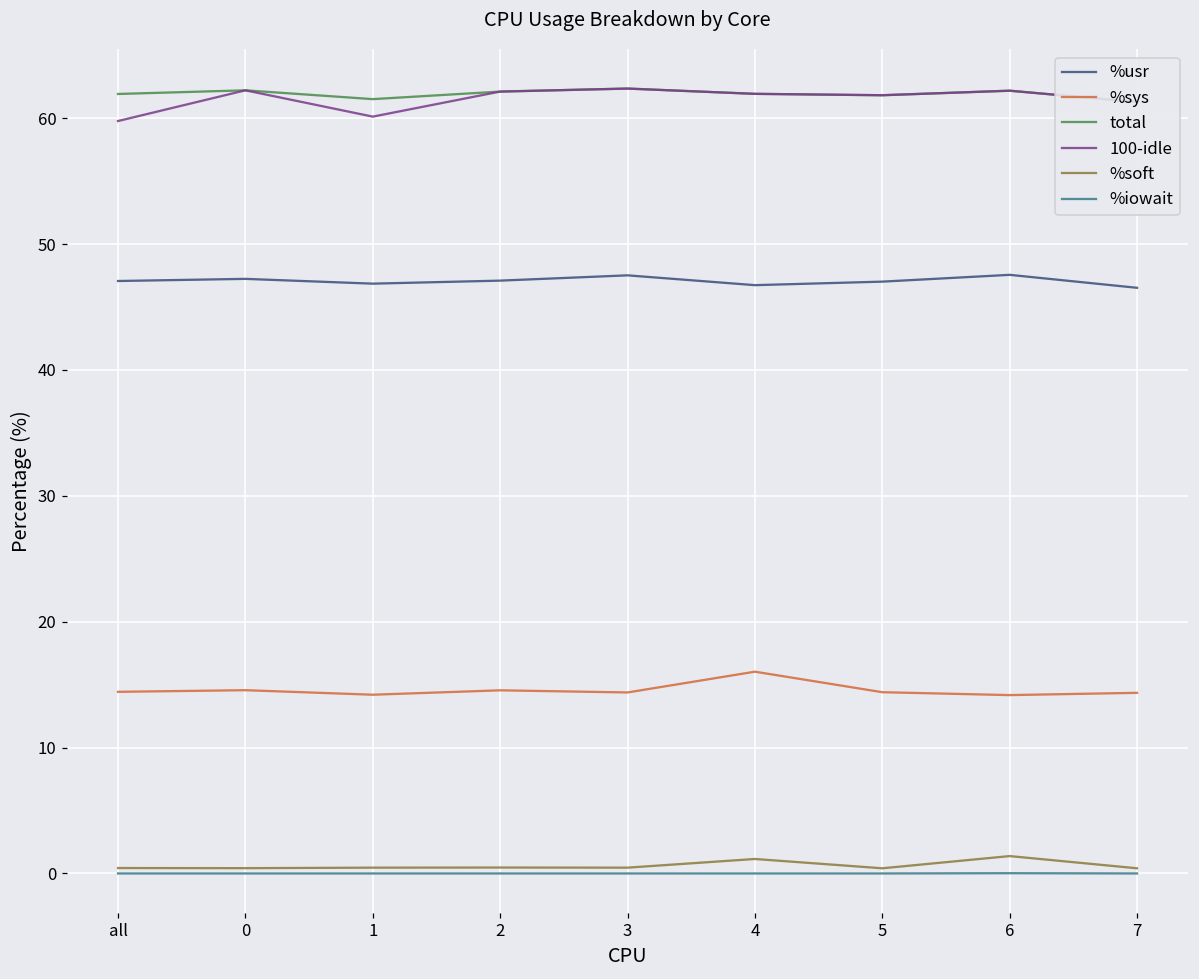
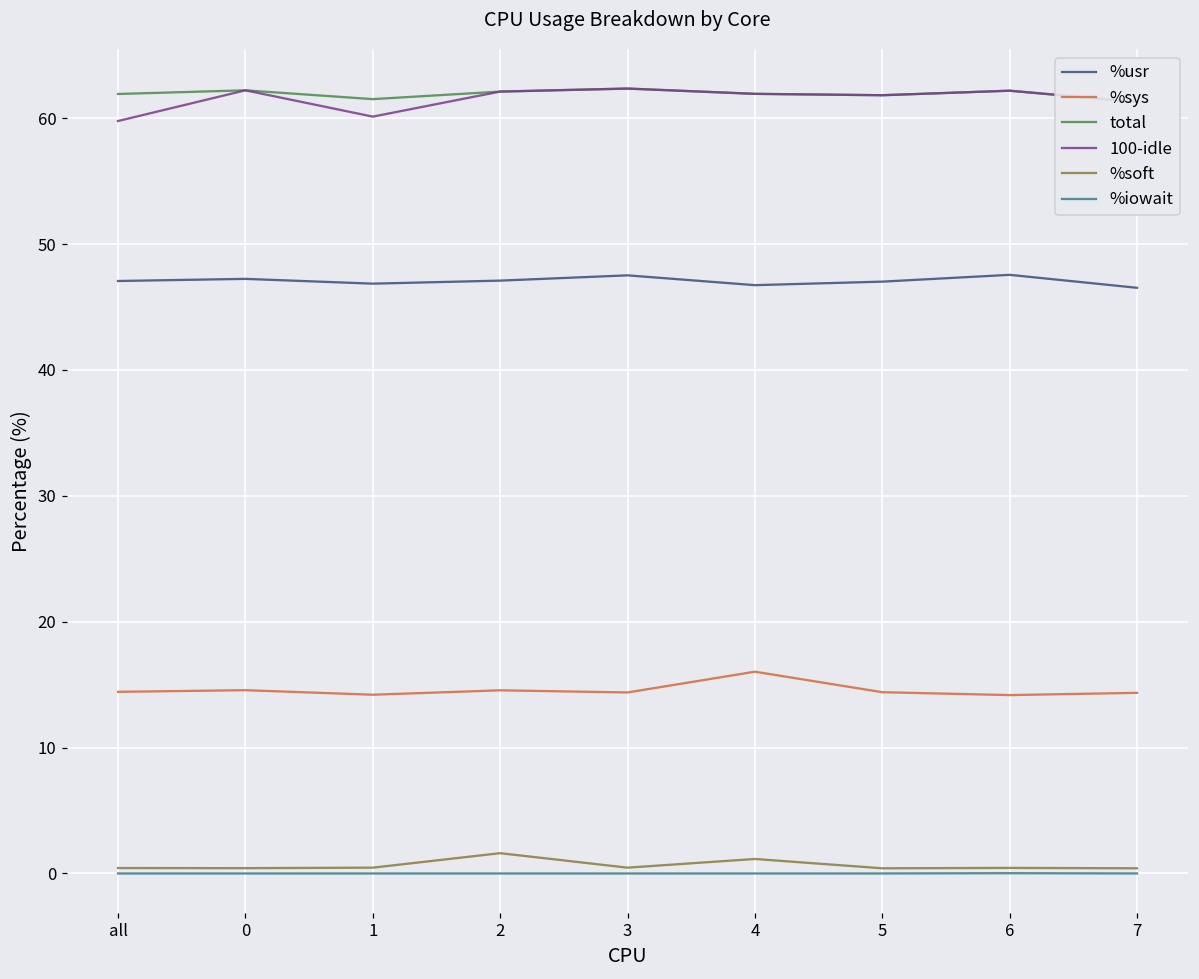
  {
    "%sys": {
      "all": 14.4,
      "0": 14.6,
      "1": 14.2,
      "2": 14.6,
      "3": 14.4,
      "4": 16.0,
      "5": 14.4,
      "6": 14.2,
      "7": 14.4
    },
    "total": {
      "all": 61.9,
      "1": 61.5
    },
    "100-idle": {
      "all": 59.8,
      "1": 60.1
    },
    "%soft": {
      "all": 0.4,
      "0": 0.4,
      "1": 0.5,
-     "2": 0.5,
+     "2": 1.6,
      "3": 0.5,
      "4": 1.2,
      "5": 0.4,
-     "6": 1.4,
+     "6": 0.4,
      "7": 0.4
    }
  }
